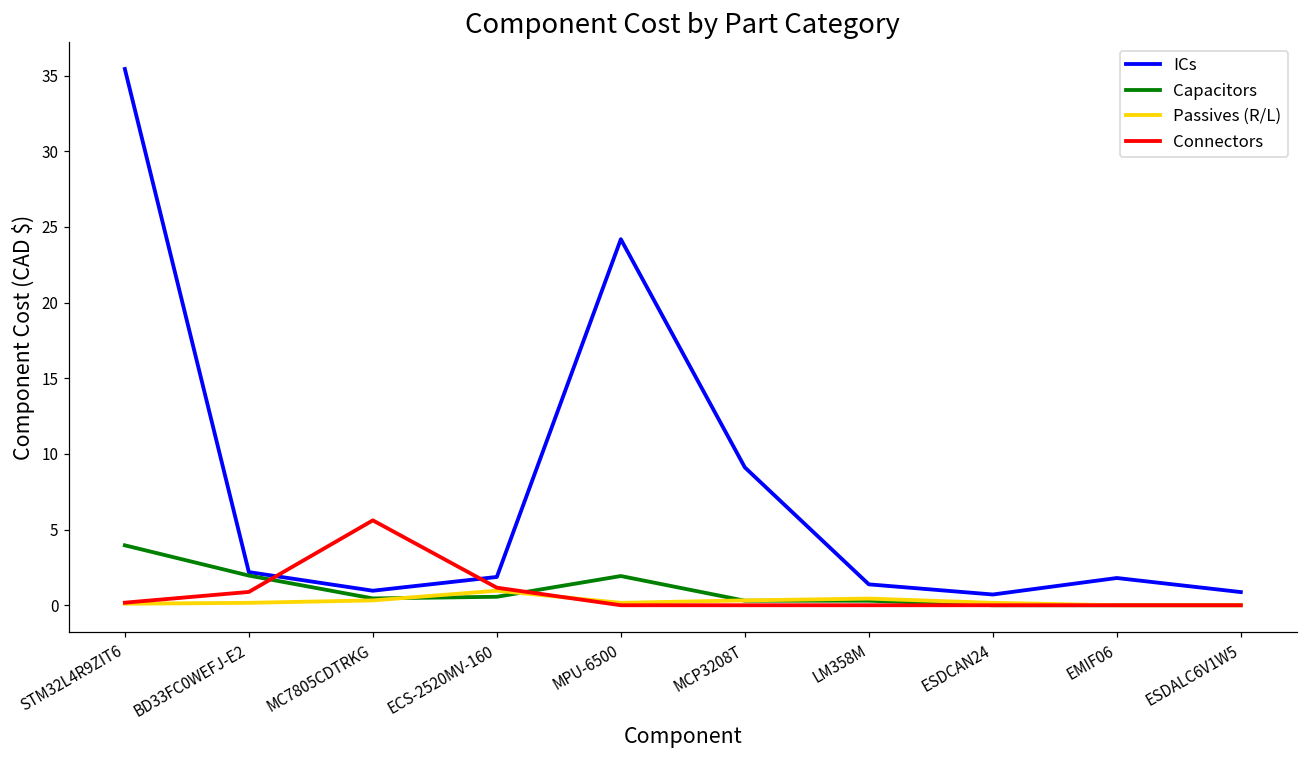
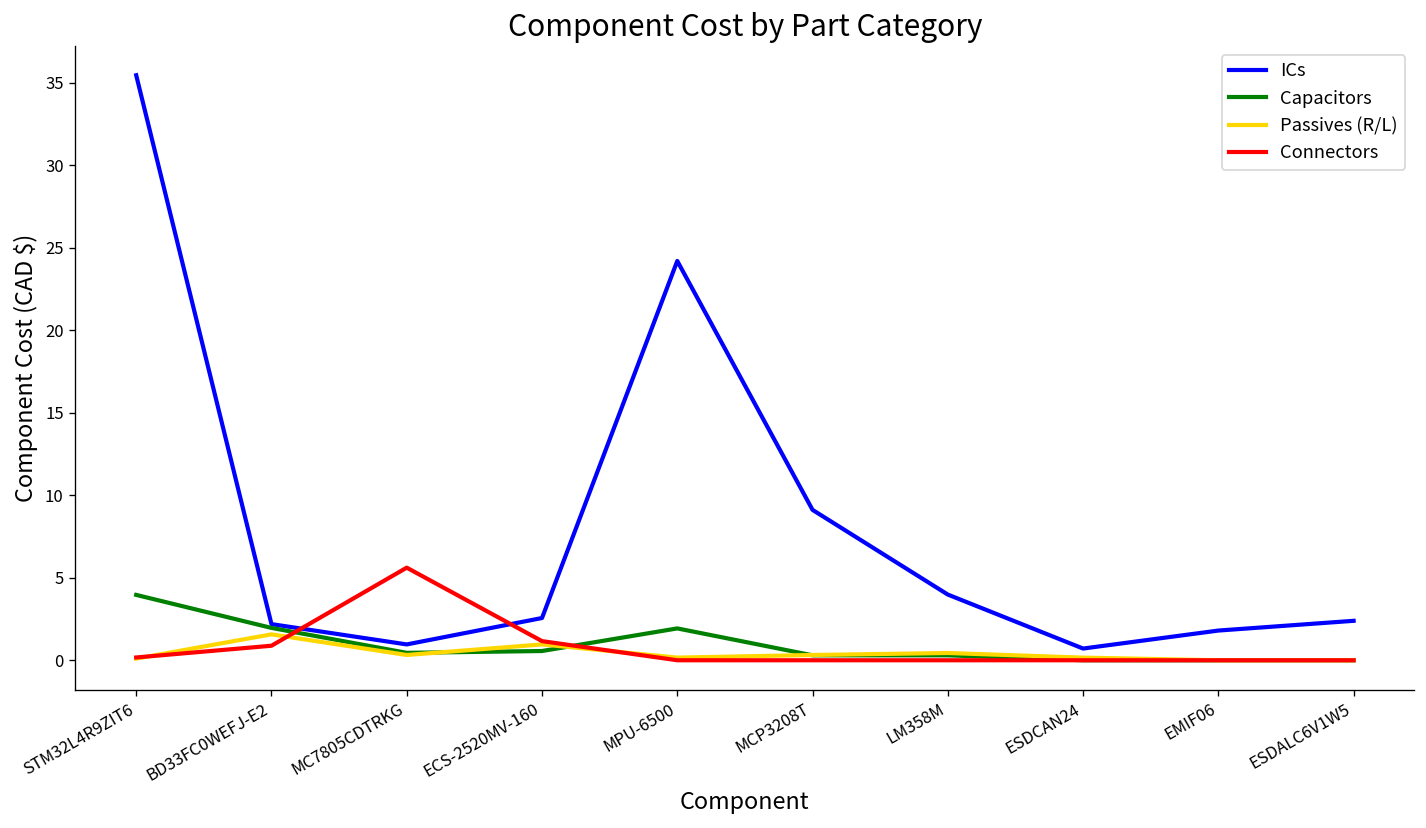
  {
    "ICs": {
      "STM32L4R9ZIT6": 35.4,
      "BD33FC0WEFJ-E2": 2.2,
      "MC7805CDTRKG": 1.0,
-     "ECS-2520MV-160": 1.9,
+     "ECS-2520MV-160": 2.6,
      "MPU-6500": 24.2,
      "MCP3208T": 9.1,
-     "LM358M": 1.4,
+     "LM358M": 4.0,
      "ESDCAN24": 0.7,
      "EMIF06": 1.8,
-     "ESDALC6V1W5": 0.9
+     "ESDALC6V1W5": 2.4
    },
    "Capacitors": {
      "STM32L4R9ZIT6": 4.0,
      "BD33FC0WEFJ-E2": 2.0,
      "ECS-2520MV-160": 0.6,
      "MPU-6500": 1.9
    },
    "Passives (R/L)": {
-     "BD33FC0WEFJ-E2": 0.2,
+     "BD33FC0WEFJ-E2": 1.6,
      "ECS-2520MV-160": 1.0
    },
    "Connectors": {
      "BD33FC0WEFJ-E2": 0.9,
      "MC7805CDTRKG": 5.6,
      "ECS-2520MV-160": 1.2,
      "MCP3208T": 0.0,
      "LM358M": 0.0
    }
  }
